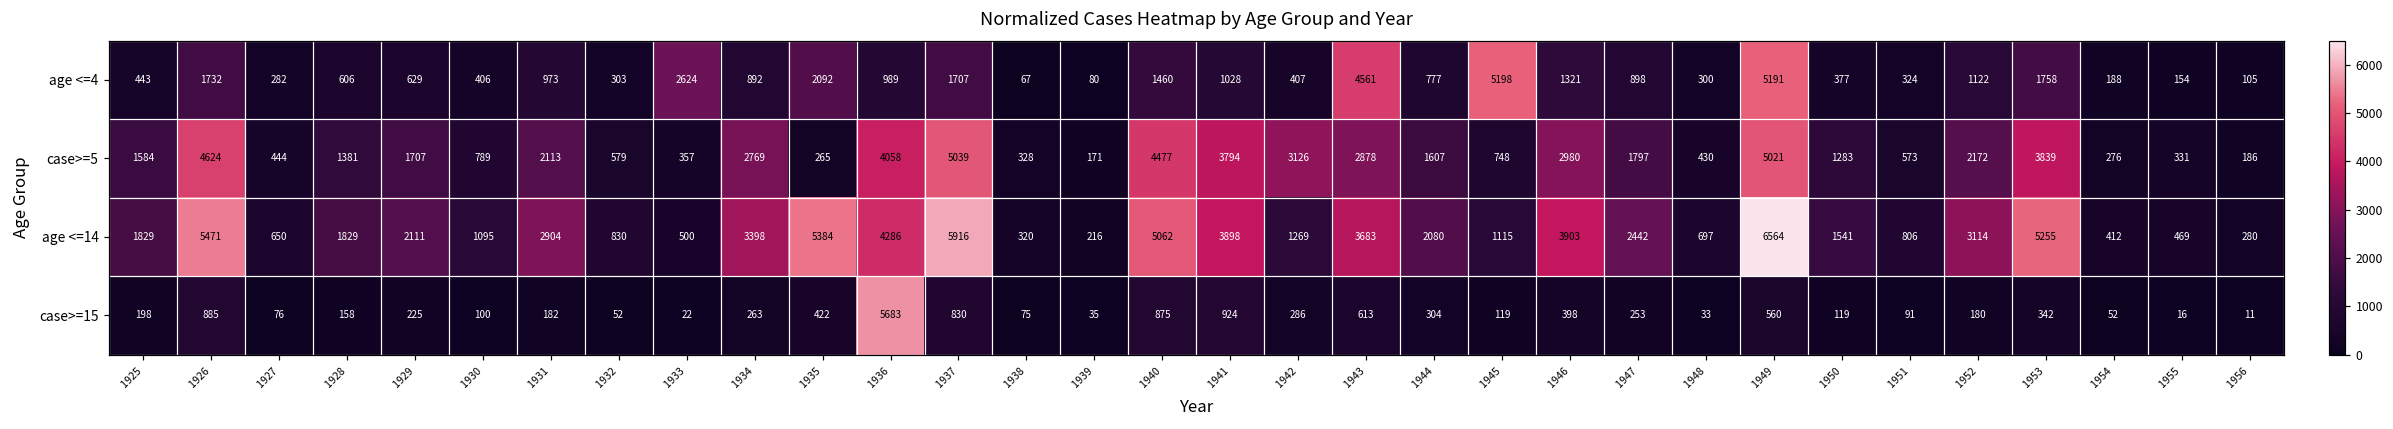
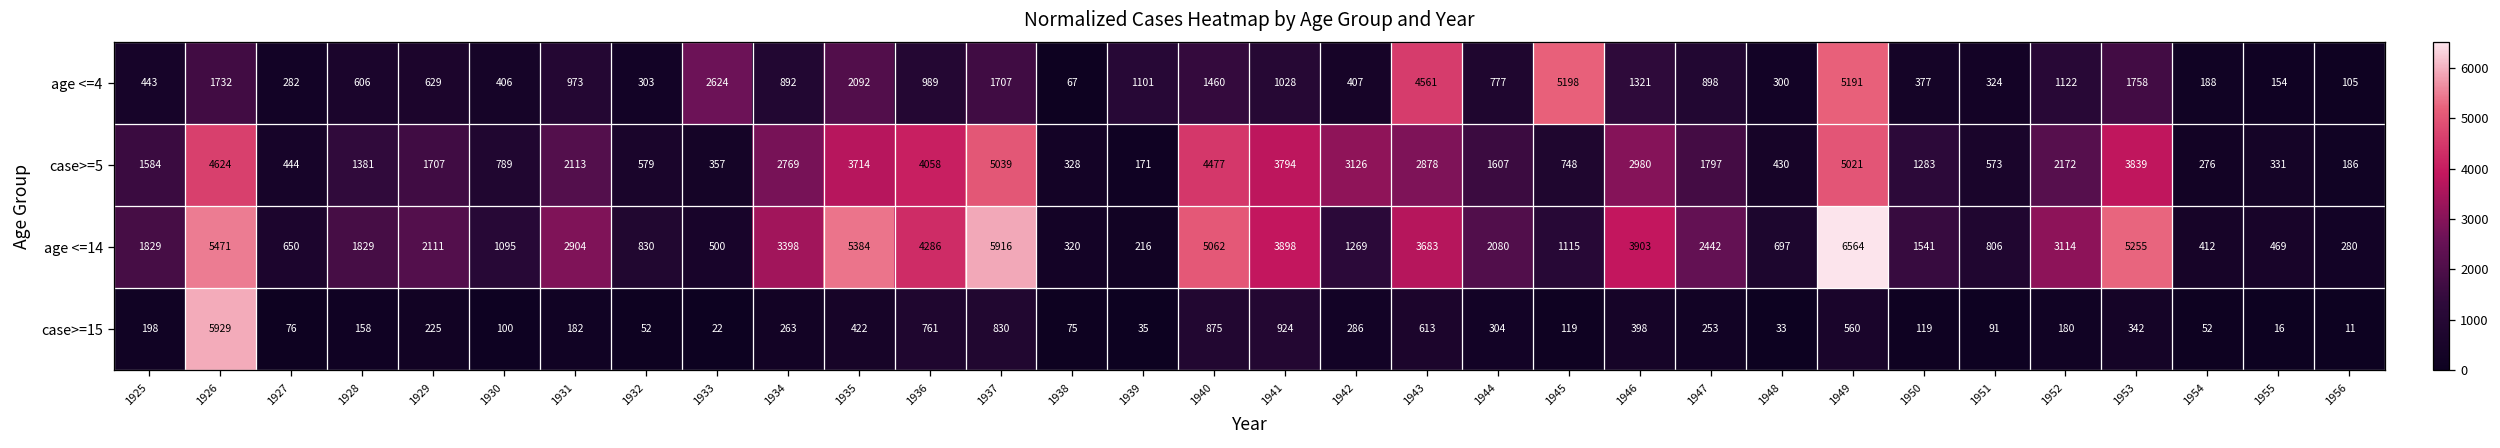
  {
    "age <=4": {
      "1925": 443,
      "1926": 1732,
      "1927": 282,
      "1928": 606,
      "1929": 629,
      "1930": 406,
      "1931": 973,
      "1932": 303,
      "1933": 2624,
      "1934": 892,
      "1935": 2092,
      "1936": 989,
      "1937": 1707,
      "1938": 67,
-     "1939": 80,
+     "1939": 1101,
      "1940": 1460,
      "1941": 1028,
      "1942": 407,
      "1943": 4561,
      "1944": 777,
      "1945": 5198,
      "1946": 1321,
      "1947": 898,
      "1948": 300,
      "1949": 5191,
      "1950": 377,
      "1951": 324,
      "1952": 1122,
      "1953": 1758,
      "1954": 188,
      "1955": 154,
      "1956": 105
    },
    "case>=5": {
      "1925": 1584,
      "1926": 4624,
      "1927": 444,
      "1928": 1381,
      "1929": 1707,
      "1930": 789,
      "1931": 2113,
      "1932": 579,
      "1933": 357,
      "1934": 2769,
-     "1935": 265,
+     "1935": 3714,
      "1936": 4058,
      "1937": 5039,
      "1938": 328,
      "1939": 171,
      "1940": 4477,
      "1941": 3794,
      "1942": 3126,
      "1943": 2878,
      "1944": 1607,
      "1945": 748,
      "1946": 2980,
      "1947": 1797,
      "1948": 430,
      "1949": 5021,
      "1950": 1283,
      "1951": 573,
      "1952": 2172,
      "1953": 3839,
      "1954": 276,
      "1955": 331,
      "1956": 186
    },
    "age <=14": {
      "1925": 1829,
      "1926": 5471,
      "1927": 650,
      "1928": 1829,
      "1929": 2111,
      "1930": 1095,
      "1931": 2904,
      "1932": 830,
      "1933": 500,
      "1934": 3398,
      "1935": 5384,
      "1936": 4286,
      "1937": 5916,
      "1938": 320,
      "1939": 216,
      "1940": 5062,
      "1941": 3898,
      "1942": 1269,
      "1943": 3683,
      "1944": 2080,
      "1945": 1115,
      "1946": 3903,
      "1947": 2442,
      "1948": 697,
      "1949": 6564,
      "1950": 1541,
      "1951": 806,
      "1952": 3114,
      "1953": 5255,
      "1954": 412,
      "1955": 469,
      "1956": 280
    },
    "case>=15": {
      "1925": 198,
-     "1926": 885,
+     "1926": 5929,
      "1927": 76,
      "1928": 158,
      "1929": 225,
      "1930": 100,
      "1931": 182,
      "1932": 52,
      "1933": 22,
      "1934": 263,
      "1935": 422,
-     "1936": 5683,
+     "1936": 761,
      "1937": 830,
      "1938": 75,
      "1939": 35,
      "1940": 875,
      "1941": 924,
      "1942": 286,
      "1943": 613,
      "1944": 304,
      "1945": 119,
      "1946": 398,
      "1947": 253,
      "1948": 33,
      "1949": 560,
      "1950": 119,
      "1951": 91,
      "1952": 180,
      "1953": 342,
      "1954": 52,
      "1955": 16,
      "1956": 11
    }
  }
